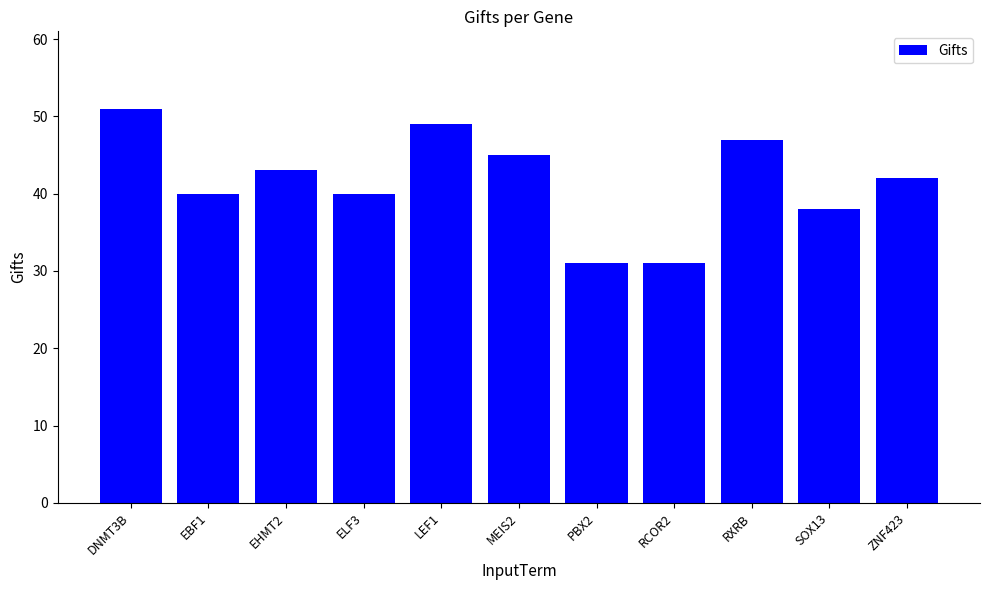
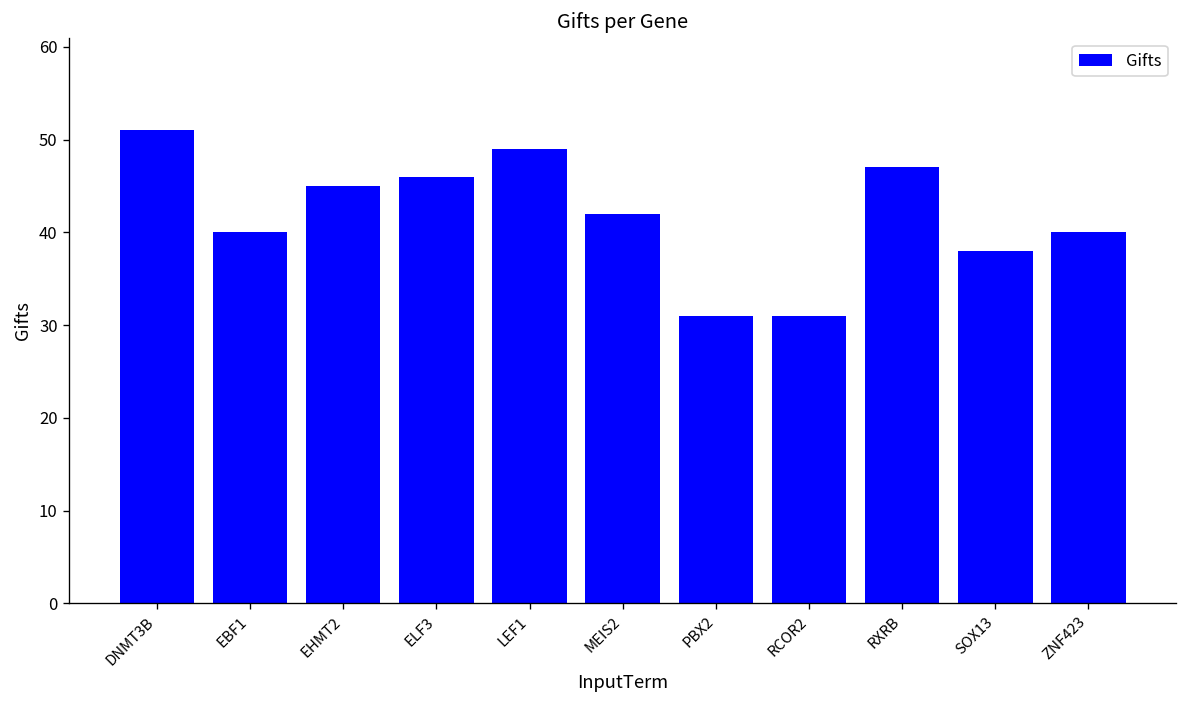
  {
    "DNMT3B": 51,
    "EBF1": 40,
-   "EHMT2": 43,
-   "ELF3": 40,
+   "EHMT2": 45,
+   "ELF3": 46,
    "LEF1": 49,
-   "MEIS2": 45,
+   "MEIS2": 42,
    "PBX2": 31,
    "RCOR2": 31,
    "RXRB": 47,
    "SOX13": 38,
-   "ZNF423": 42
+   "ZNF423": 40
  }
